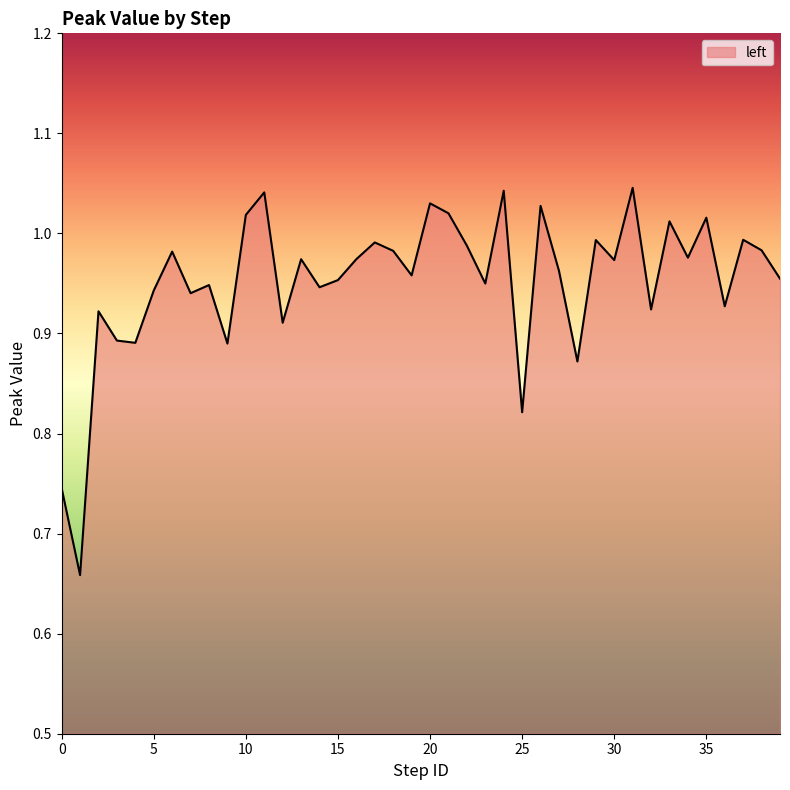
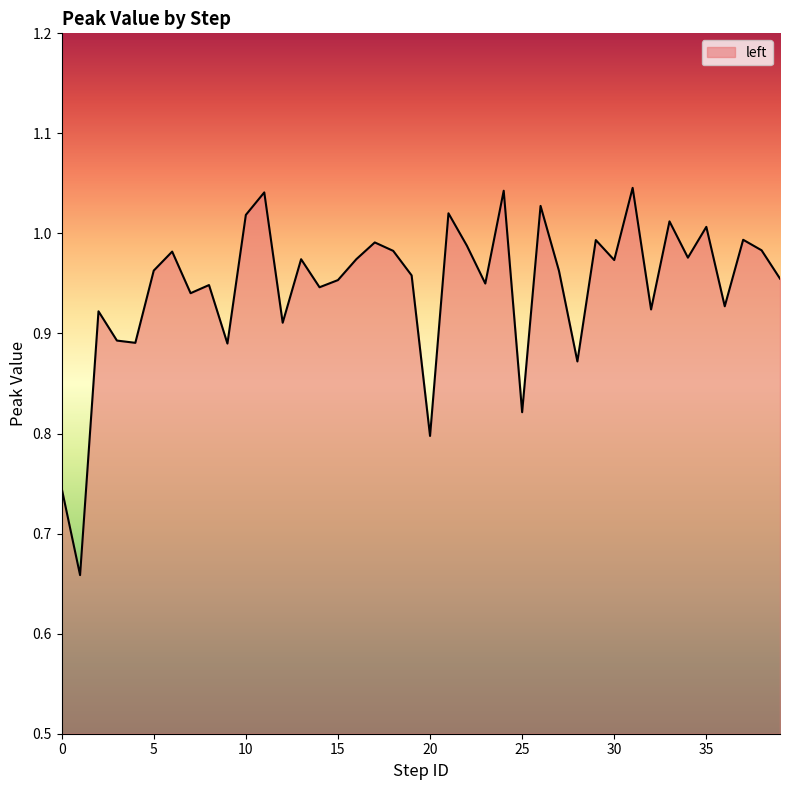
  {
    "0": 0.745,
-   "5": 0.943,
+   "5": 0.963,
    "10": 1.019,
    "15": 0.953,
-   "20": 1.030,
+   "20": 0.798,
    "25": 0.821,
    "30": 0.973,
-   "35": 1.016
+   "35": 1.007
  }
